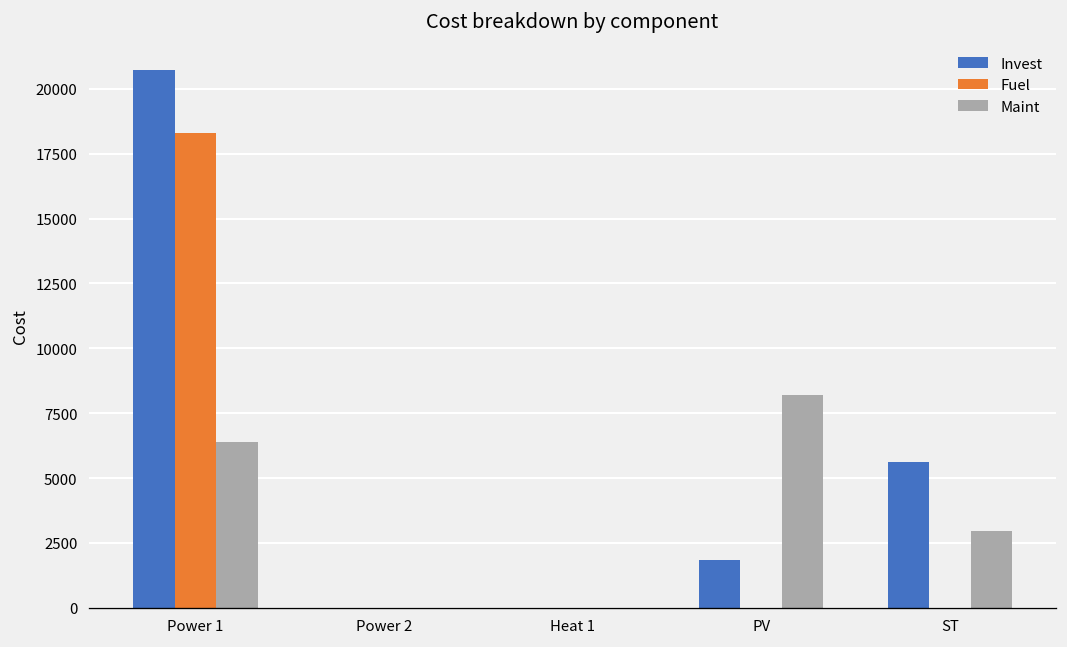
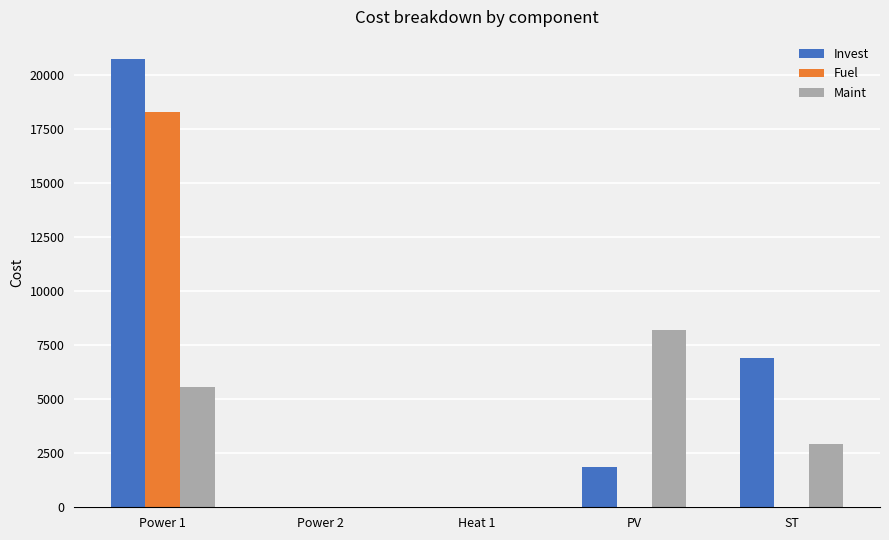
  {
    "Invest": {
      "Power 1": 20700,
      "Power 2": 0,
      "Heat 1": 0,
      "PV": 1800,
-     "ST": 5600
+     "ST": 6900
    },
    "Fuel": {
      "Power 1": 18300,
      "Power 2": 0,
      "Heat 1": 0,
      "PV": 0,
      "ST": 0
    },
    "Maint": {
-     "Power 1": 6400,
+     "Power 1": 5600,
      "Power 2": 0,
      "Heat 1": 0,
      "PV": 8200,
      "ST": 2900
    }
  }
